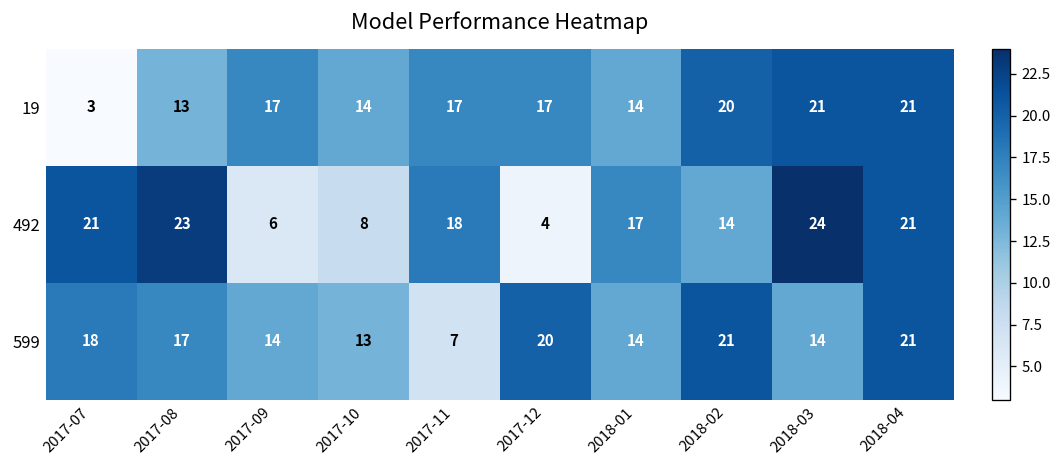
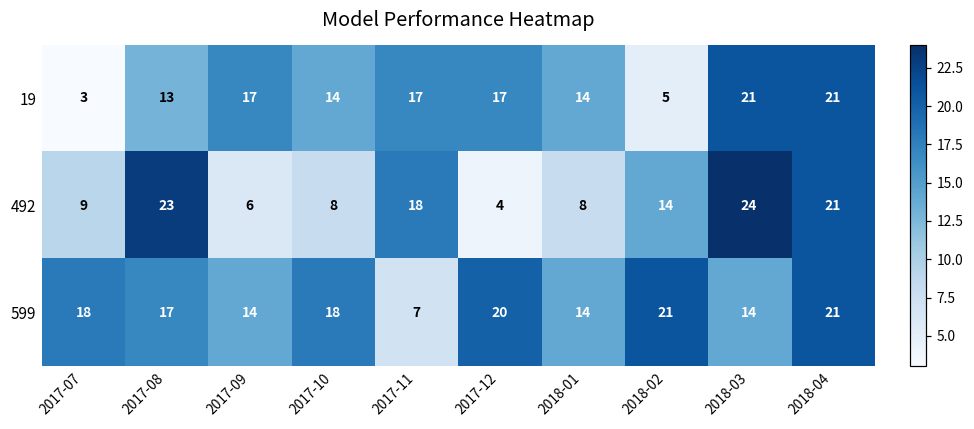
  {
    "19": {
      "2017-07": 3,
      "2017-08": 13,
      "2017-09": 17,
      "2017-10": 14,
      "2017-11": 17,
      "2017-12": 17,
      "2018-01": 14,
-     "2018-02": 20,
+     "2018-02": 5,
      "2018-03": 21,
      "2018-04": 21
    },
    "492": {
-     "2017-07": 21,
+     "2017-07": 9,
      "2017-08": 23,
      "2017-09": 6,
      "2017-10": 8,
      "2017-11": 18,
      "2017-12": 4,
-     "2018-01": 17,
+     "2018-01": 8,
      "2018-02": 14,
      "2018-03": 24,
      "2018-04": 21
    },
    "599": {
      "2017-07": 18,
      "2017-08": 17,
      "2017-09": 14,
-     "2017-10": 13,
+     "2017-10": 18,
      "2017-11": 7,
      "2017-12": 20,
      "2018-01": 14,
      "2018-02": 21,
      "2018-03": 14,
      "2018-04": 21
    }
  }
